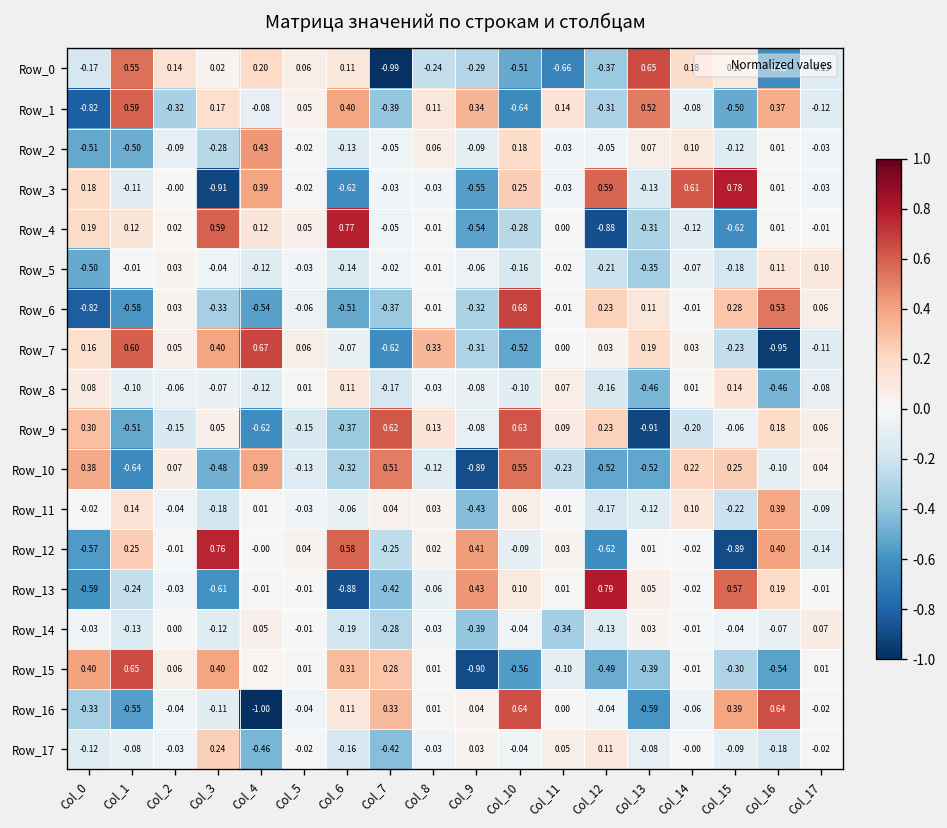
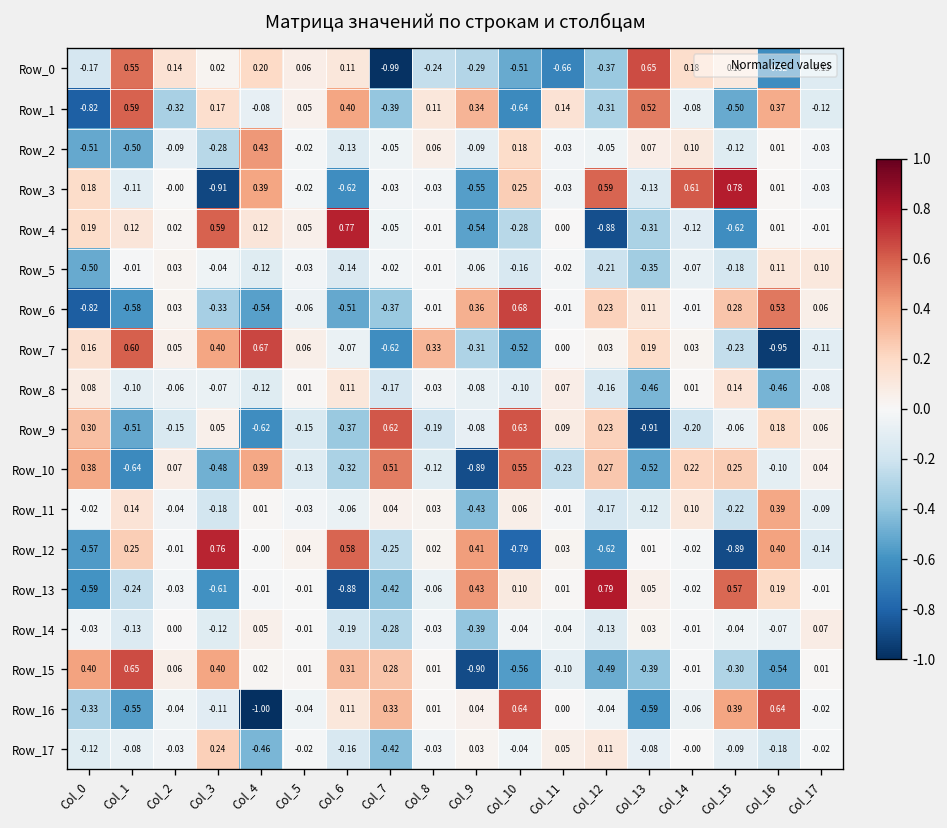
  {
    "Row_6": {
      "Col_0": -0.82,
      "Col_1": -0.58,
      "Col_2": 0.03,
      "Col_3": -0.33,
      "Col_4": -0.54,
      "Col_5": -0.06,
      "Col_6": -0.51,
      "Col_7": -0.37,
      "Col_8": -0.01,
-     "Col_9": -0.32,
+     "Col_9": 0.36,
      "Col_10": 0.68,
      "Col_11": -0.01,
      "Col_12": 0.23,
      "Col_13": 0.11,
      "Col_14": -0.01,
      "Col_15": 0.28,
      "Col_16": 0.53,
      "Col_17": 0.06
    },
    "Row_9": {
      "Col_0": 0.30,
      "Col_1": -0.51,
      "Col_2": -0.15,
      "Col_3": 0.05,
      "Col_4": -0.62,
      "Col_5": -0.15,
      "Col_6": -0.37,
      "Col_7": 0.62,
-     "Col_8": 0.13,
+     "Col_8": -0.19,
      "Col_9": -0.08,
      "Col_10": 0.63,
      "Col_11": 0.09,
      "Col_12": 0.23,
      "Col_13": -0.91,
      "Col_14": -0.20,
      "Col_15": -0.06,
      "Col_16": 0.18,
      "Col_17": 0.06
    },
    "Row_10": {
      "Col_0": 0.38,
      "Col_1": -0.64,
      "Col_2": 0.07,
      "Col_3": -0.48,
      "Col_4": 0.39,
      "Col_5": -0.13,
      "Col_6": -0.32,
      "Col_7": 0.51,
      "Col_8": -0.12,
      "Col_9": -0.89,
      "Col_10": 0.55,
      "Col_11": -0.23,
-     "Col_12": -0.52,
+     "Col_12": 0.27,
      "Col_13": -0.52,
      "Col_14": 0.22,
      "Col_15": 0.25,
      "Col_16": -0.10,
      "Col_17": 0.04
    },
    "Row_12": {
      "Col_0": -0.57,
      "Col_1": 0.25,
      "Col_2": -0.01,
      "Col_3": 0.76,
      "Col_4": -0.00,
      "Col_5": 0.04,
      "Col_6": 0.58,
      "Col_7": -0.25,
      "Col_8": 0.02,
      "Col_9": 0.41,
-     "Col_10": -0.09,
+     "Col_10": -0.79,
      "Col_11": 0.03,
      "Col_12": -0.62,
      "Col_13": 0.01,
      "Col_14": -0.02,
      "Col_15": -0.89,
      "Col_16": 0.40,
      "Col_17": -0.14
    },
    "Row_14": {
      "Col_0": -0.03,
      "Col_1": -0.13,
      "Col_2": 0.00,
      "Col_3": -0.12,
      "Col_4": 0.05,
      "Col_5": -0.01,
      "Col_6": -0.19,
      "Col_7": -0.28,
      "Col_8": -0.03,
      "Col_9": -0.39,
      "Col_10": -0.04,
-     "Col_11": -0.34,
+     "Col_11": -0.04,
      "Col_12": -0.13,
      "Col_13": 0.03,
      "Col_14": -0.01,
      "Col_15": -0.04,
      "Col_16": -0.07,
      "Col_17": 0.07
    }
  }
